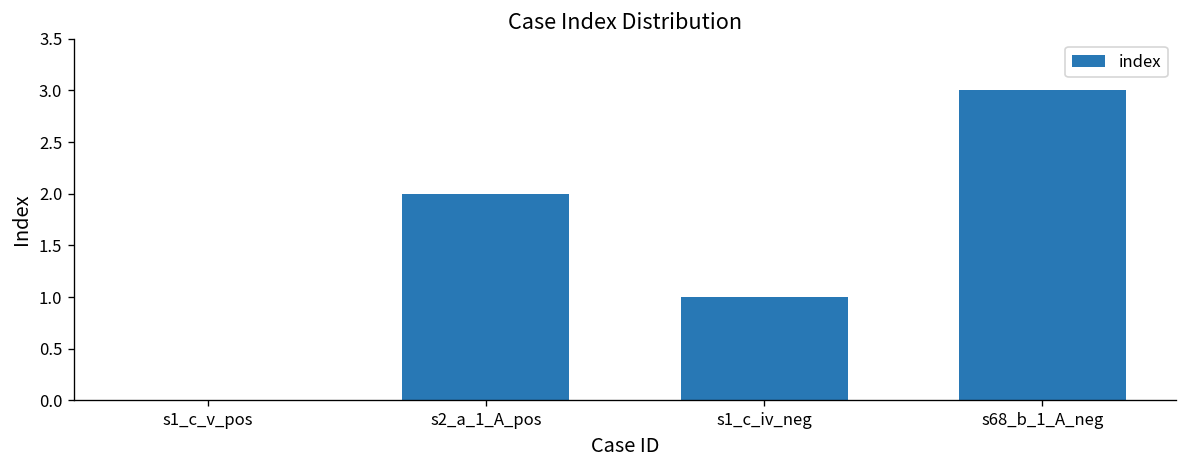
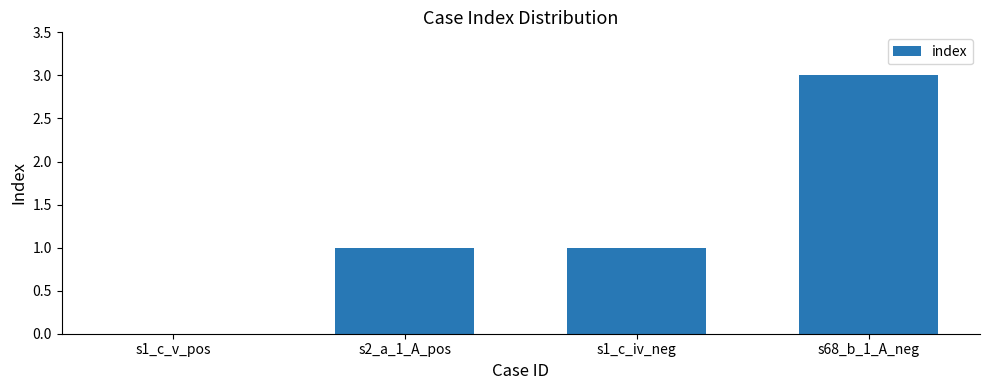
  {
    "s1_c_v_pos": 0,
-   "s2_a_1_A_pos": 2,
+   "s2_a_1_A_pos": 1,
    "s1_c_iv_neg": 1,
    "s68_b_1_A_neg": 3
  }
